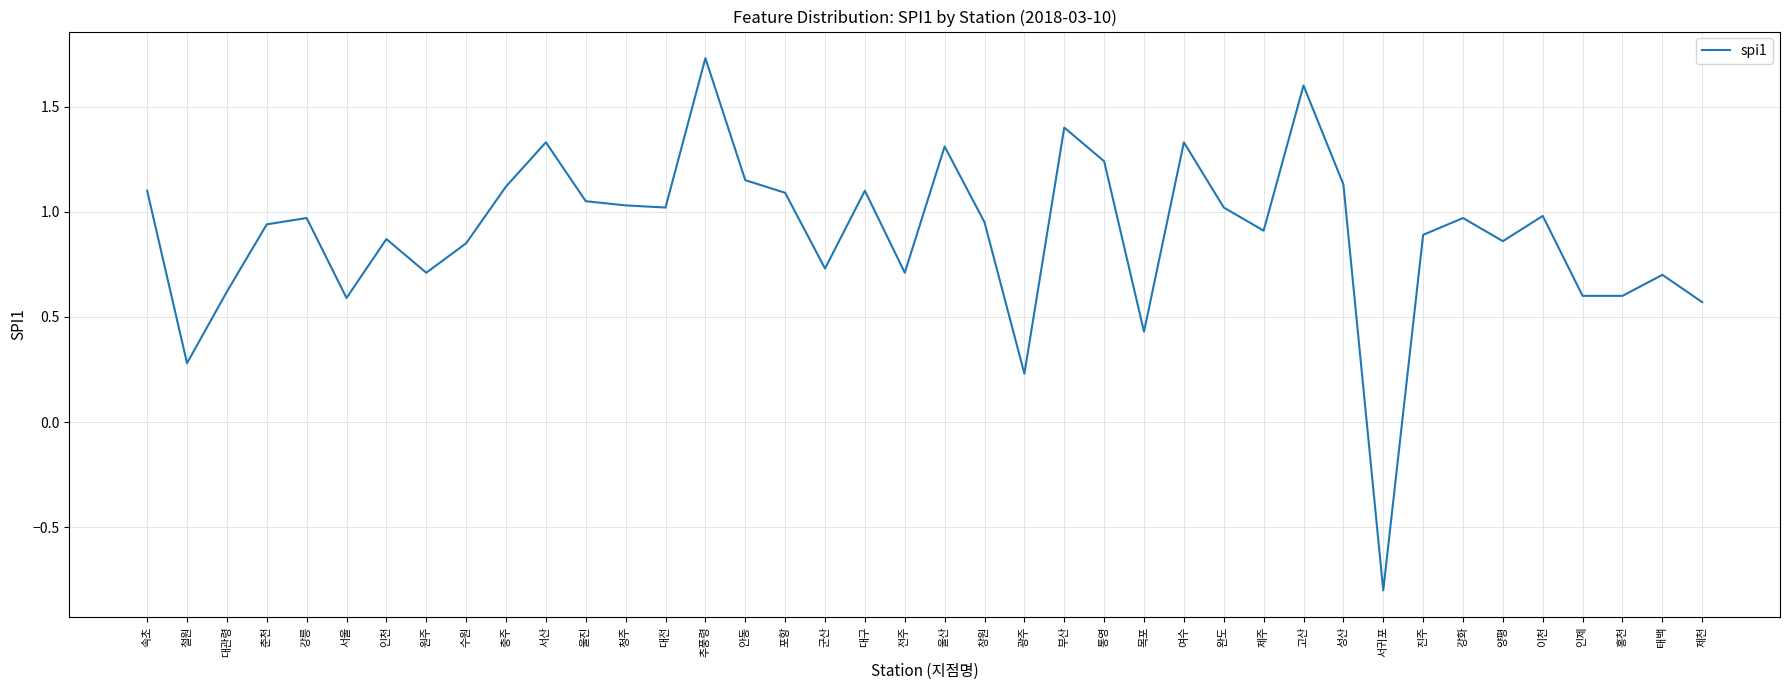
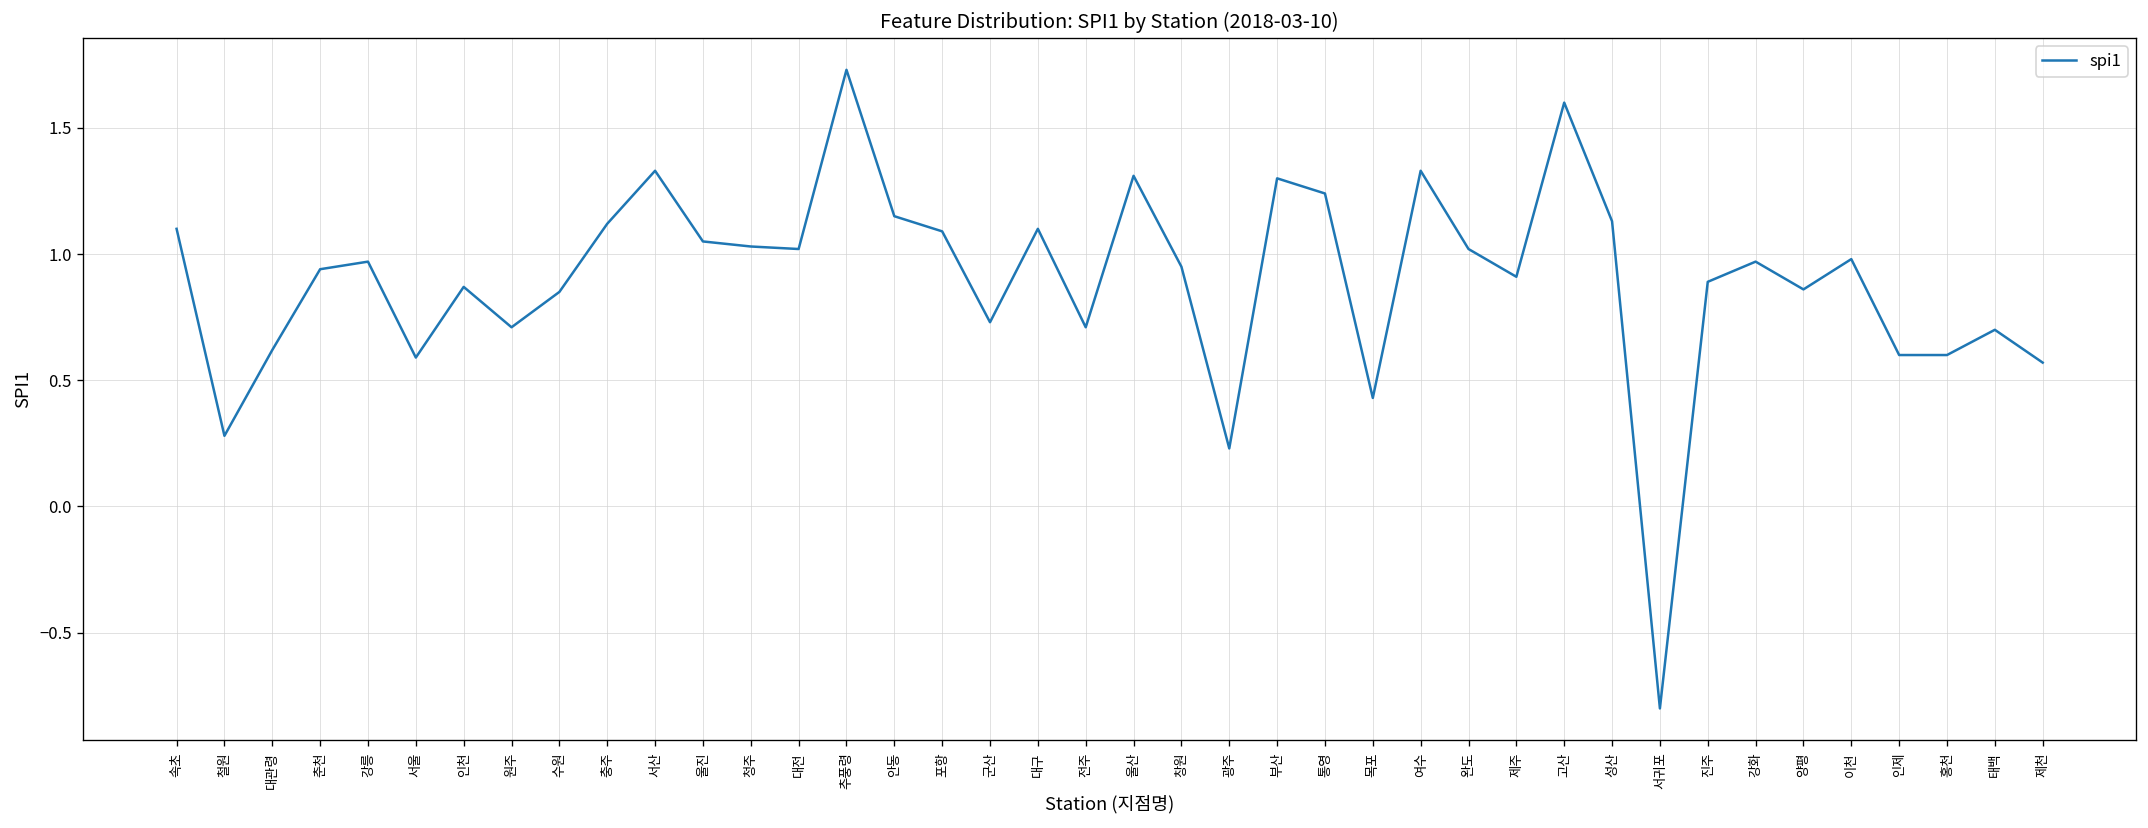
  {
    "속초": 1.1,
    "철원": 0.28,
    "대관령": 0.62,
    "춘천": 0.94,
    "강릉": 0.97,
    "서울": 0.6,
    "인천": 0.87,
    "원주": 0.7,
    "수원": 0.85,
    "충주": 1.12,
    "서산": 1.33,
    "울진": 1.05,
    "청주": 1.03,
    "대전": 1.02,
    "추풍령": 1.73,
    "안동": 1.15,
    "포항": 1.1,
    "군산": 0.73,
    "대구": 1.1,
    "전주": 0.7,
    "울산": 1.3,
    "창원": 0.95,
    "광주": 0.23,
-   "부산": 1.4,
+   "부산": 1.3,
    "통영": 1.24,
    "목포": 0.43,
    "여수": 1.33,
    "완도": 1.02,
    "제주": 0.9,
    "고산": 1.6,
    "성산": 1.13,
    "서귀포": -0.8,
    "진주": 0.9,
    "강화": 0.97,
    "양평": 0.86,
    "이천": 0.98,
    "인제": 0.6,
    "홍천": 0.6,
    "태백": 0.7,
    "제천": 0.57
  }
